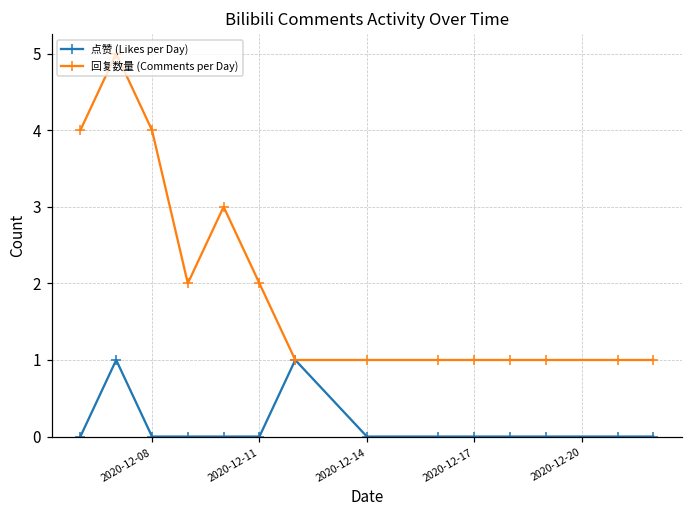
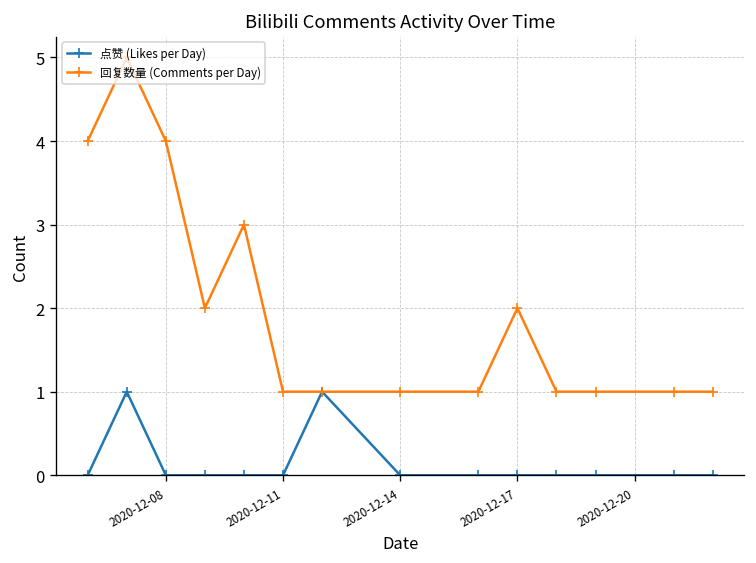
  {
    "点赞 (Likes per Day)": {
      "2020-12-08": 0,
      "2020-12-11": 0,
      "2020-12-14": 0,
      "2020-12-17": 0
    },
    "回复数量 (Comments per Day)": {
      "2020-12-08": 4,
-     "2020-12-11": 2,
+     "2020-12-11": 1,
      "2020-12-14": 1,
-     "2020-12-17": 1
+     "2020-12-17": 2
    }
  }
